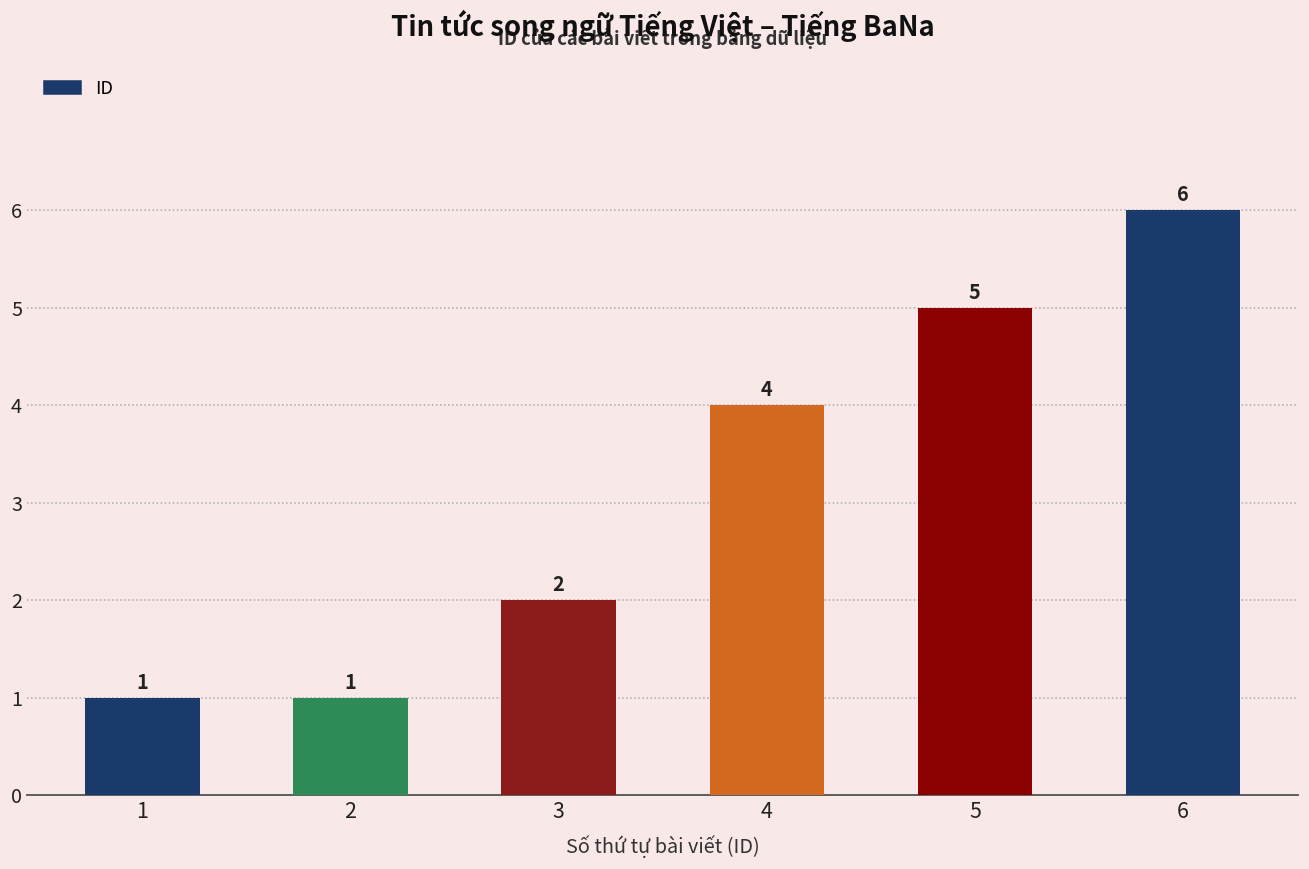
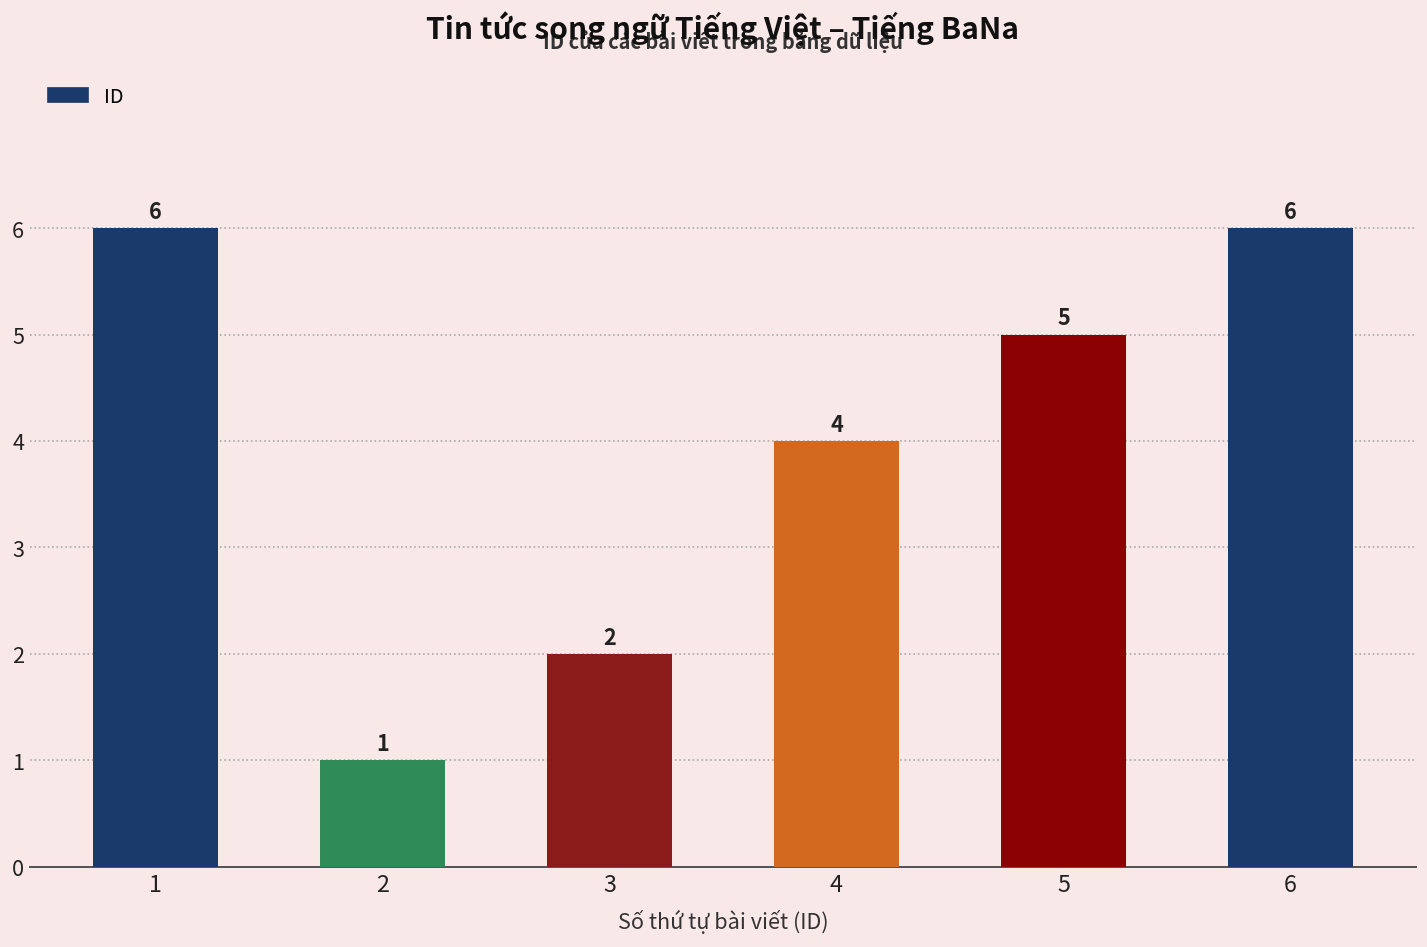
  {
-   "1": 1,
+   "1": 6,
    "2": 1,
    "3": 2,
    "4": 4,
    "5": 5,
    "6": 6
  }
